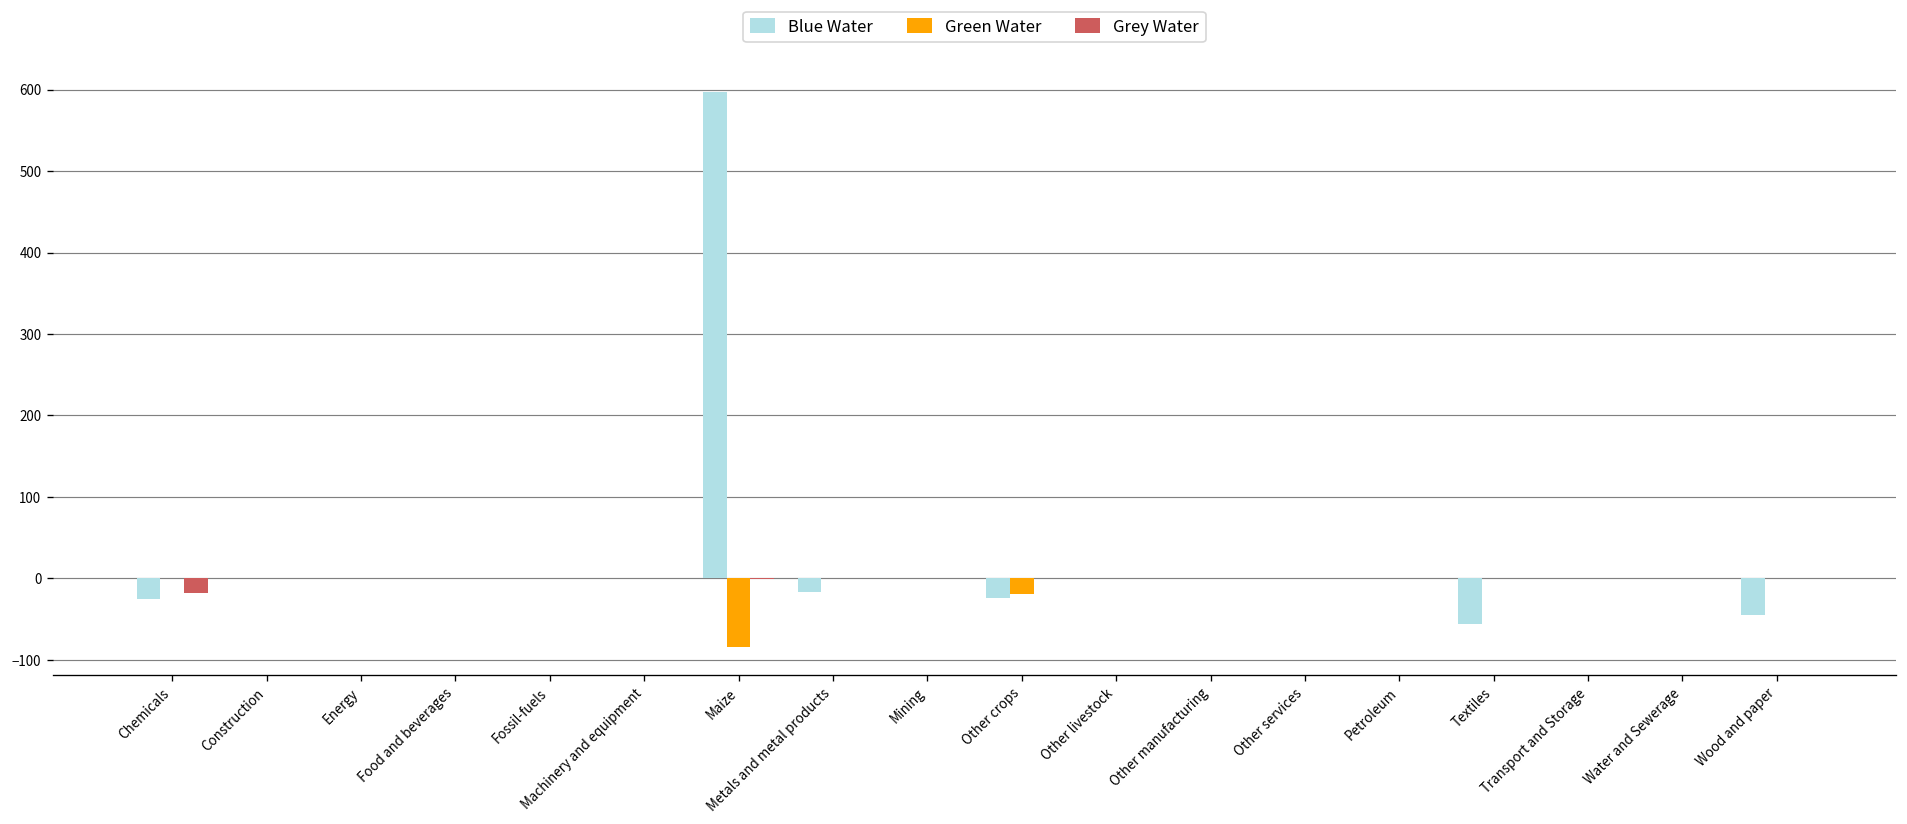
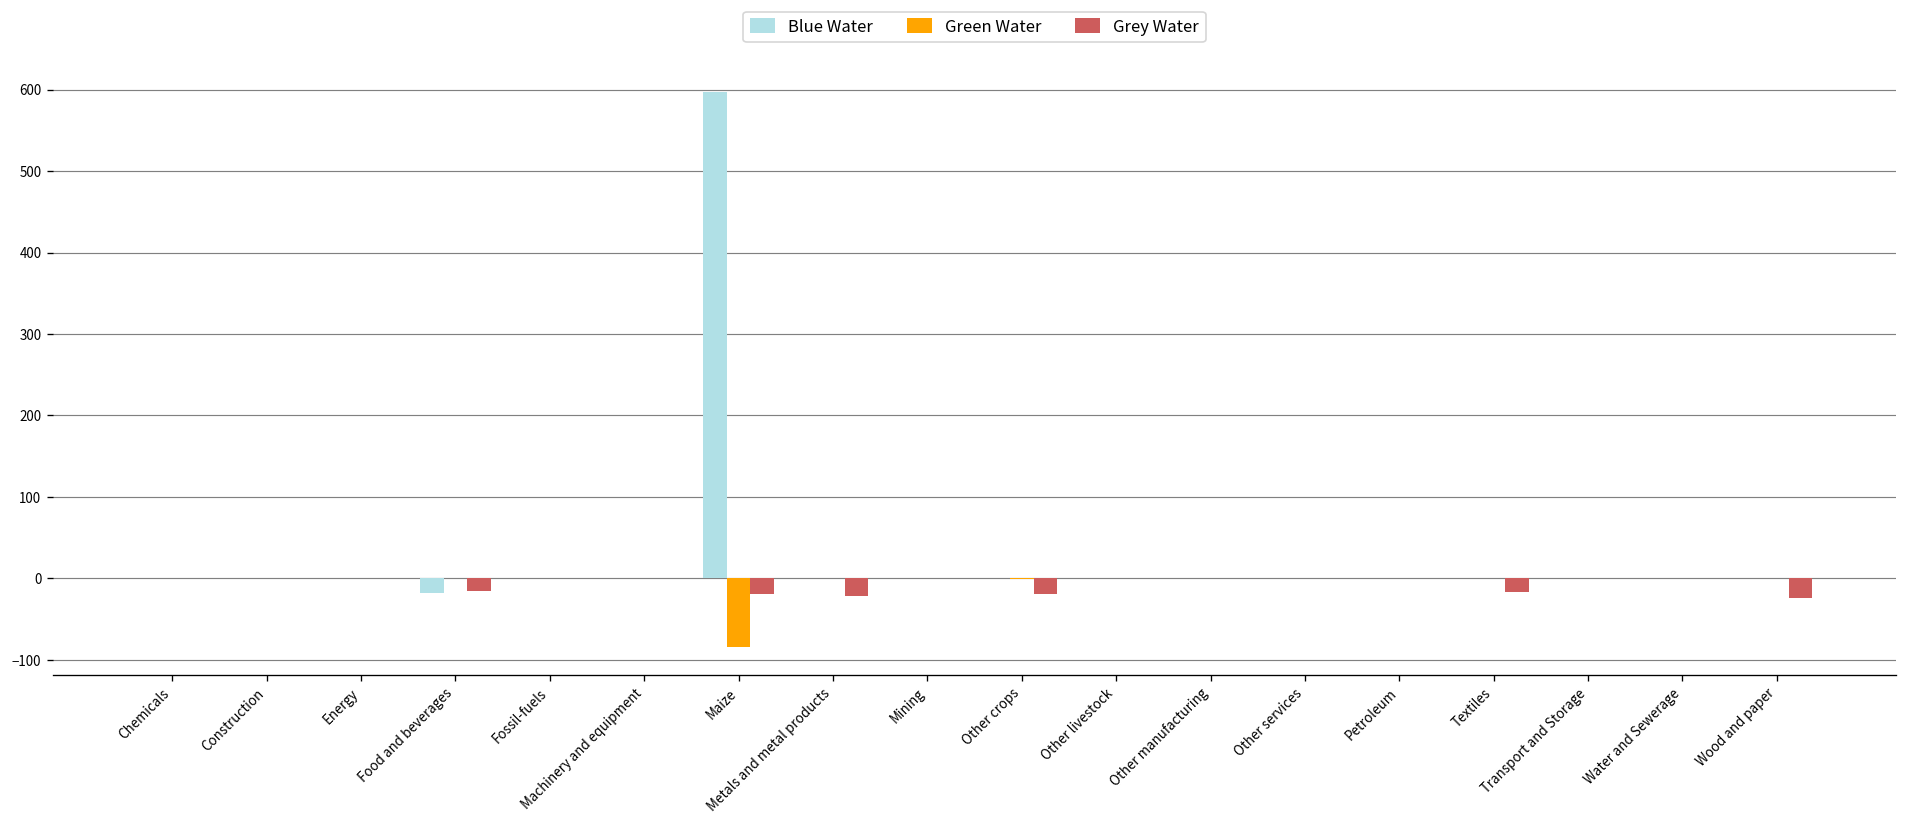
  {
    "Blue Water": {
-     "Chemicals": -30,
-     "Food and beverages": 0,
+     "Chemicals": 0,
+     "Food and beverages": -20,
      "Maize": 600,
-     "Metals and metal products": -20,
-     "Other crops": -20,
-     "Textiles": -60,
-     "Wood and paper": -50
+     "Metals and metal products": 0,
+     "Other crops": 0,
+     "Textiles": 0,
+     "Wood and paper": 0
    },
    "Green Water": {
      "Chemicals": 0,
      "Construction": 0,
      "Energy": 0,
      "Food and beverages": 0,
      "Fossil-fuels": 0,
      "Machinery and equipment": 0,
      "Maize": -80,
      "Metals and metal products": 0,
      "Mining": 0,
-     "Other crops": -20,
+     "Other crops": 0,
      "Other livestock": 0,
      "Other manufacturing": 0,
      "Other services": 0,
      "Petroleum": 0,
      "Textiles": 0,
      "Transport and Storage": 0,
      "Water and Sewerage": 0,
      "Wood and paper": 0
    },
    "Grey Water": {
-     "Chemicals": -20,
-     "Food and beverages": 0,
-     "Maize": 0,
-     "Metals and metal products": 0,
-     "Other crops": 0,
-     "Textiles": 0,
-     "Wood and paper": 0
+     "Chemicals": 0,
+     "Food and beverages": -20,
+     "Maize": -20,
+     "Metals and metal products": -20,
+     "Other crops": -20,
+     "Textiles": -20,
+     "Wood and paper": -20
    }
  }
